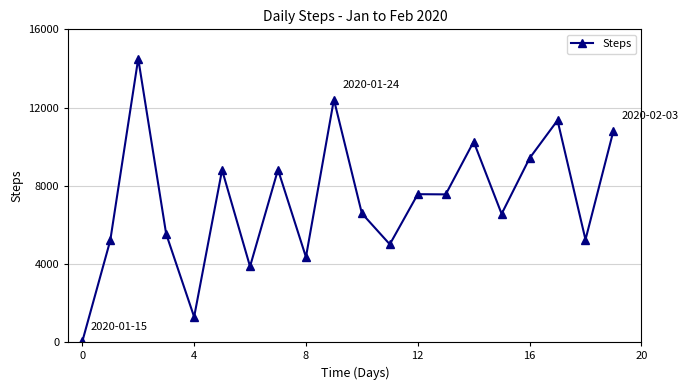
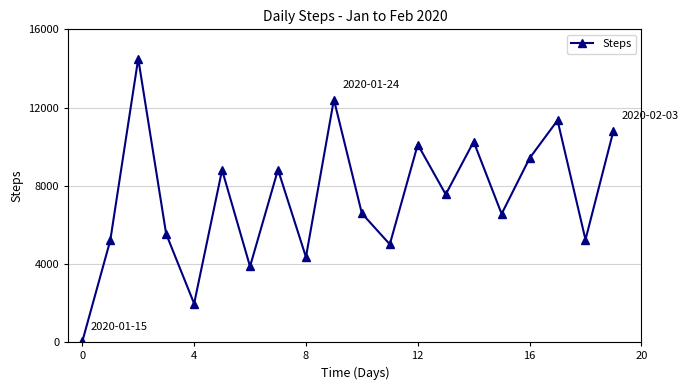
  {
-   "4": 1300,
+   "4": 2000,
    "8": 4400,
-   "12": 7600,
+   "12": 10100,
    "16": 9400
  }
